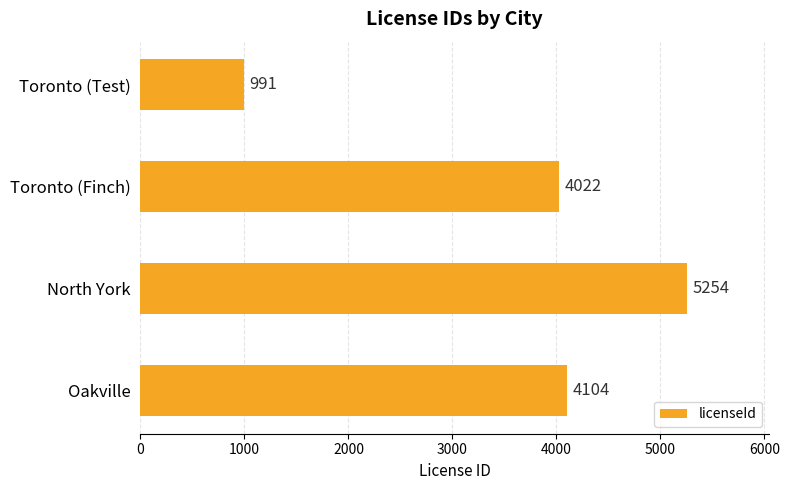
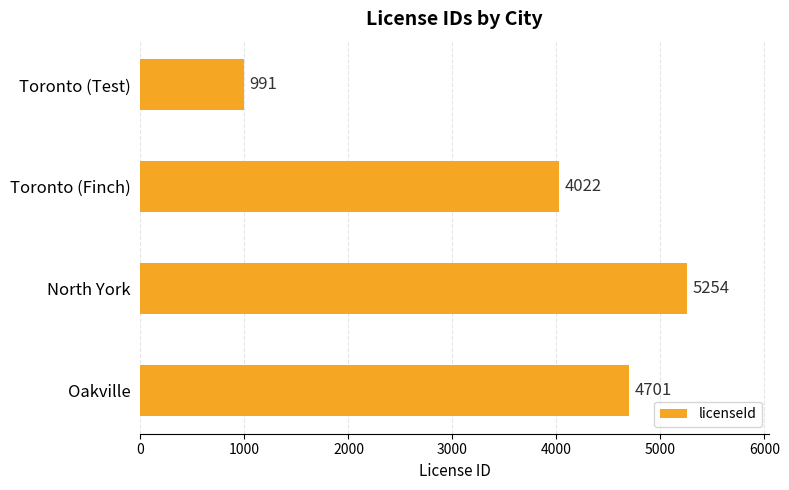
  {
    "Toronto (Test)": 991,
    "Toronto (Finch)": 4022,
    "North York": 5254,
-   "Oakville": 4104
+   "Oakville": 4701
  }
